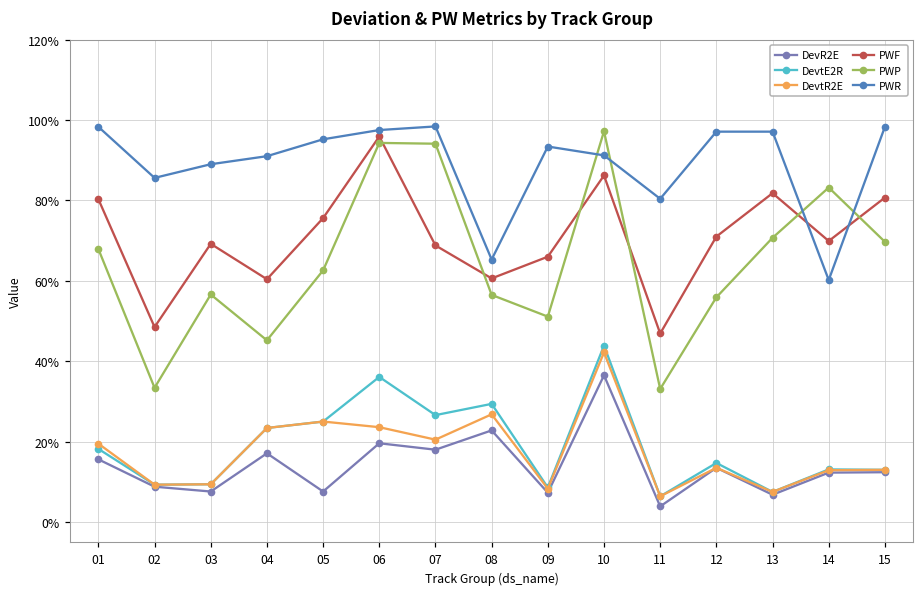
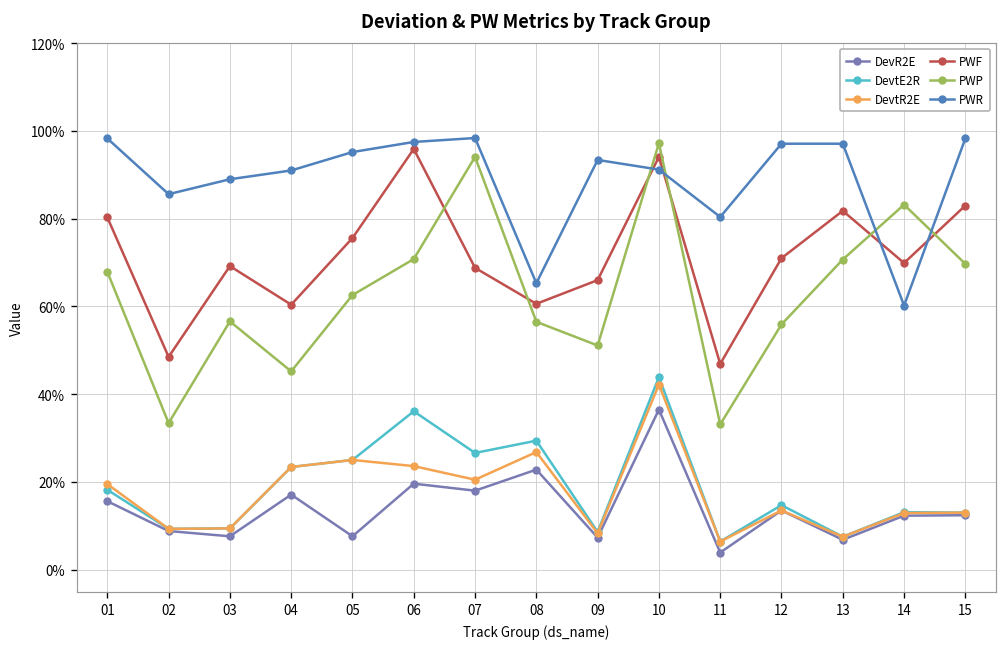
  {
    "DevtE2R": {
      "01": "18%",
      "06": "36%",
      "07": "27%",
      "08": "29%",
      "10": "44%",
      "12": "15%"
    },
    "DevtR2E": {
      "01": "20%",
      "06": "24%",
      "07": "21%",
      "08": "27%",
      "10": "42%"
    },
    "PWF": {
      "01": "80%",
      "02": "49%",
      "03": "69%",
      "04": "60%",
      "05": "76%",
      "06": "96%",
      "07": "69%",
      "08": "61%",
      "09": "66%",
-     "10": "86%",
+     "10": "94%",
      "11": "47%",
      "12": "71%",
      "13": "82%",
      "14": "70%",
-     "15": "81%"
+     "15": "83%"
    },
    "PWP": {
      "01": "68%",
      "02": "33%",
      "03": "57%",
      "04": "45%",
      "05": "63%",
-     "06": "94%",
+     "06": "71%",
      "07": "94%",
      "08": "56%",
      "09": "51%",
      "10": "97%",
      "11": "33%",
      "12": "56%",
      "13": "71%",
      "14": "83%",
      "15": "70%"
    }
  }
